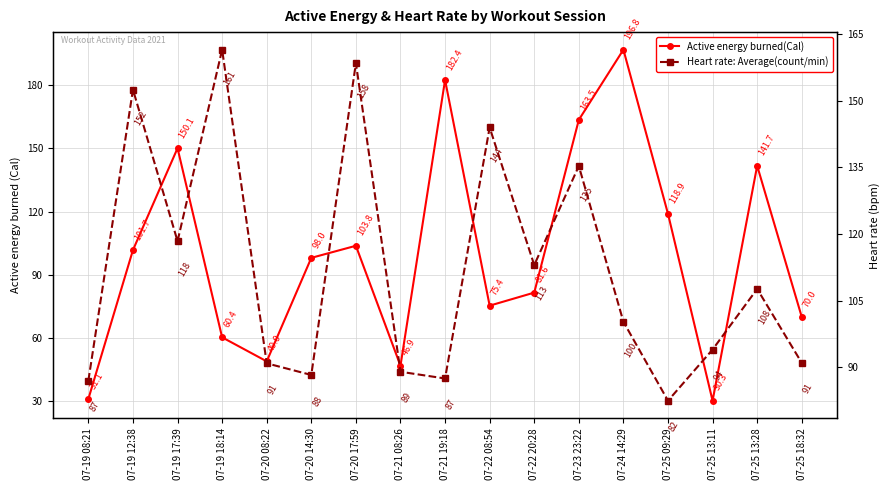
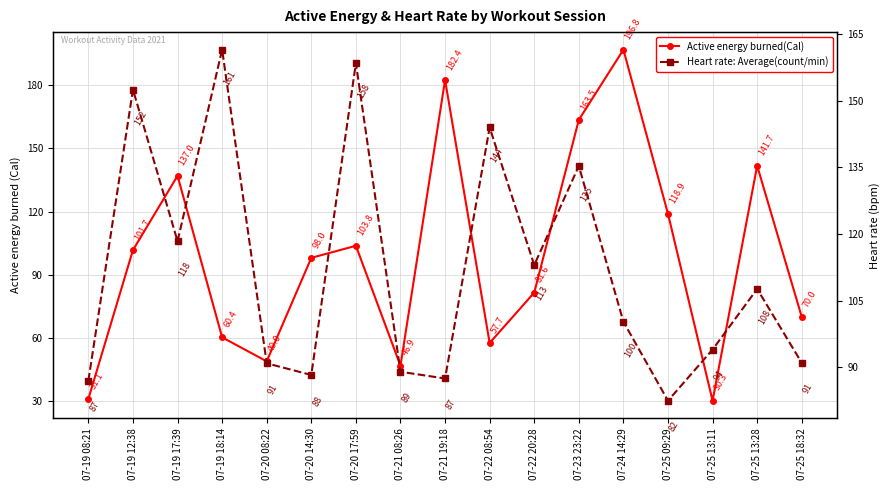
  {
    "Active energy burned(Cal)": {
      "07-19 12:38": 101.7,
-     "07-19 17:39": 150.1,
+     "07-19 17:39": 137.0,
      "07-19 18:14": 60.4,
      "07-20 08:22": 49.0,
      "07-20 14:30": 98.0,
      "07-20 17:59": 103.8,
      "07-21 08:26": 46.9,
      "07-21 19:18": 182.4,
-     "07-22 08:54": 75.4,
+     "07-22 08:54": 57.7,
      "07-23 23:22": 163.5,
      "07-24 14:29": 196.8,
      "07-25 09:29": 118.9,
      "07-25 13:28": 141.7,
      "07-25 18:32": 70.0
    },
    "Heart rate: Average(count/min)": {
      "07-19 12:38": 152,
      "07-19 17:39": 118,
      "07-19 18:14": 161,
      "07-20 08:22": 91,
      "07-20 14:30": 88,
      "07-20 17:59": 158,
      "07-21 08:26": 89,
      "07-21 19:18": 87,
      "07-22 08:54": 144,
      "07-23 23:22": 135,
      "07-24 14:29": 100,
      "07-25 09:29": 82,
      "07-25 13:28": 108,
      "07-25 18:32": 91
    }
  }
